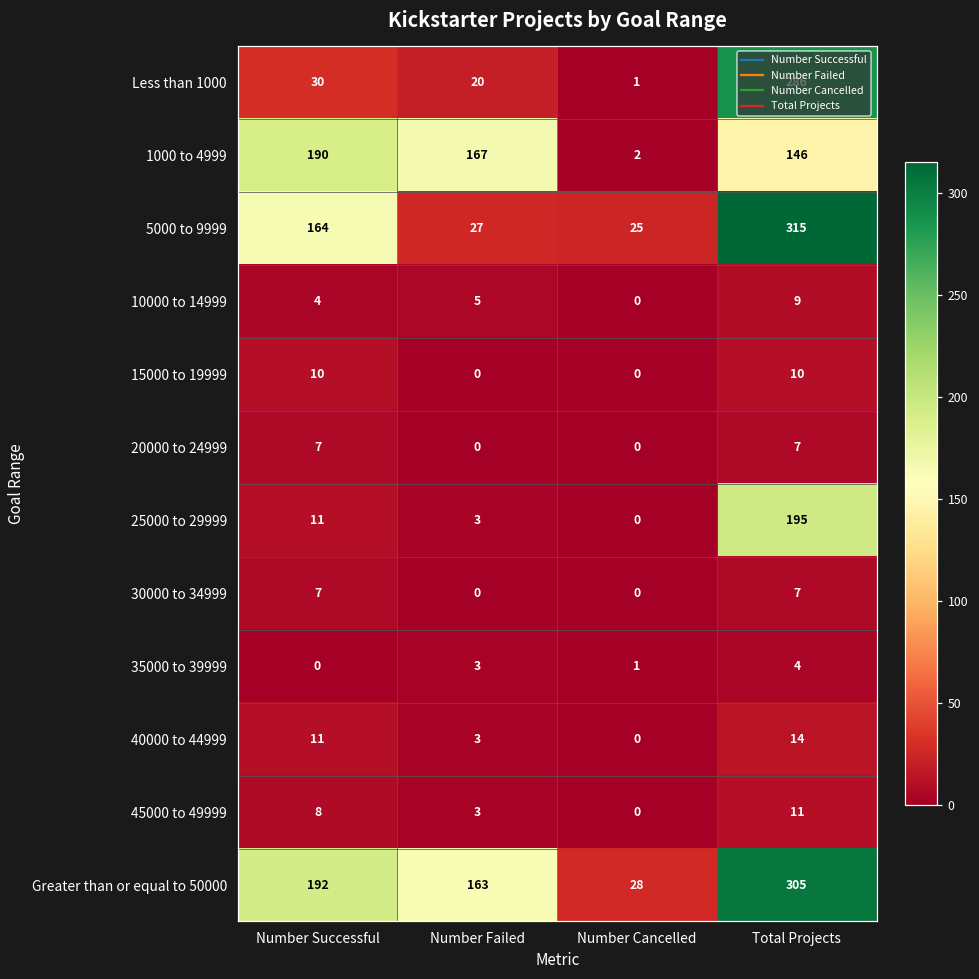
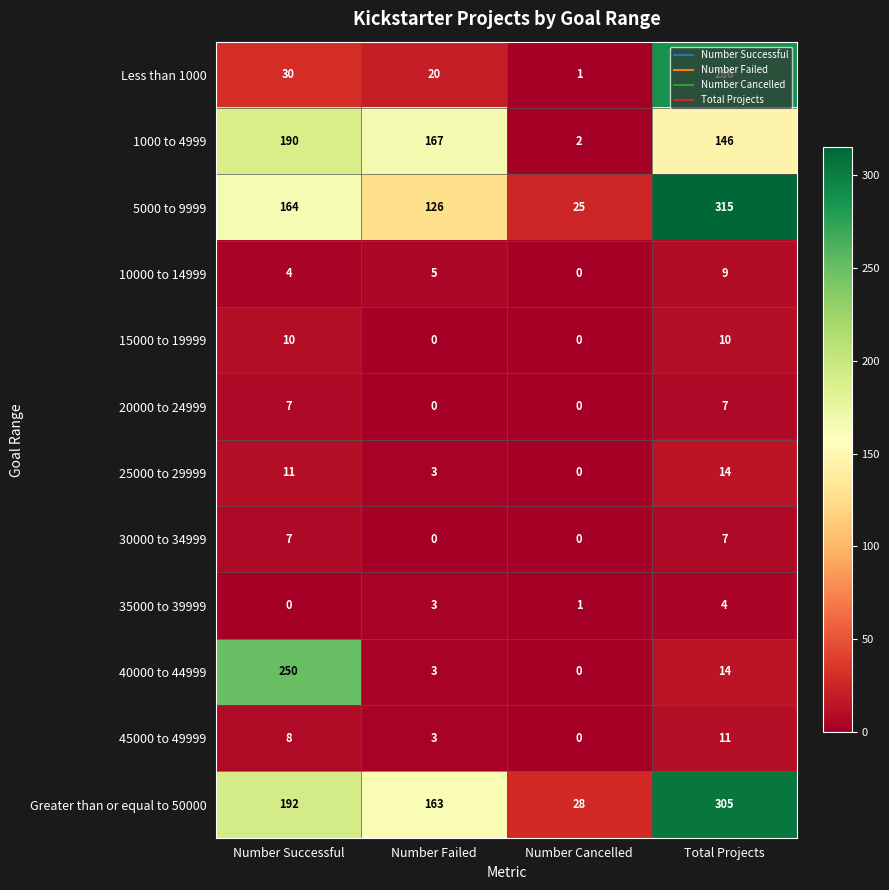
  {
    "Less than 1000": {
      "Number Successful": 30,
      "Number Failed": 20,
      "Number Cancelled": 1
    },
    "1000 to 4999": {
      "Number Successful": 190,
      "Number Failed": 167,
      "Number Cancelled": 2,
      "Total Projects": 146
    },
    "5000 to 9999": {
      "Number Successful": 164,
-     "Number Failed": 27,
+     "Number Failed": 126,
      "Number Cancelled": 25,
      "Total Projects": 315
    },
    "10000 to 14999": {
      "Number Successful": 4,
      "Number Failed": 5,
      "Number Cancelled": 0,
      "Total Projects": 9
    },
    "15000 to 19999": {
      "Number Successful": 10,
      "Number Failed": 0,
      "Number Cancelled": 0,
      "Total Projects": 10
    },
    "20000 to 24999": {
      "Number Successful": 7,
      "Number Failed": 0,
      "Number Cancelled": 0,
      "Total Projects": 7
    },
    "25000 to 29999": {
      "Number Successful": 11,
      "Number Failed": 3,
      "Number Cancelled": 0,
-     "Total Projects": 195
+     "Total Projects": 14
    },
    "30000 to 34999": {
      "Number Successful": 7,
      "Number Failed": 0,
      "Number Cancelled": 0,
      "Total Projects": 7
    },
    "35000 to 39999": {
      "Number Successful": 0,
      "Number Failed": 3,
      "Number Cancelled": 1,
      "Total Projects": 4
    },
    "40000 to 44999": {
-     "Number Successful": 11,
+     "Number Successful": 250,
      "Number Failed": 3,
      "Number Cancelled": 0,
      "Total Projects": 14
    },
    "45000 to 49999": {
      "Number Successful": 8,
      "Number Failed": 3,
      "Number Cancelled": 0,
      "Total Projects": 11
    },
    "Greater than or equal to 50000": {
      "Number Successful": 192,
      "Number Failed": 163,
      "Number Cancelled": 28,
      "Total Projects": 305
    }
  }
